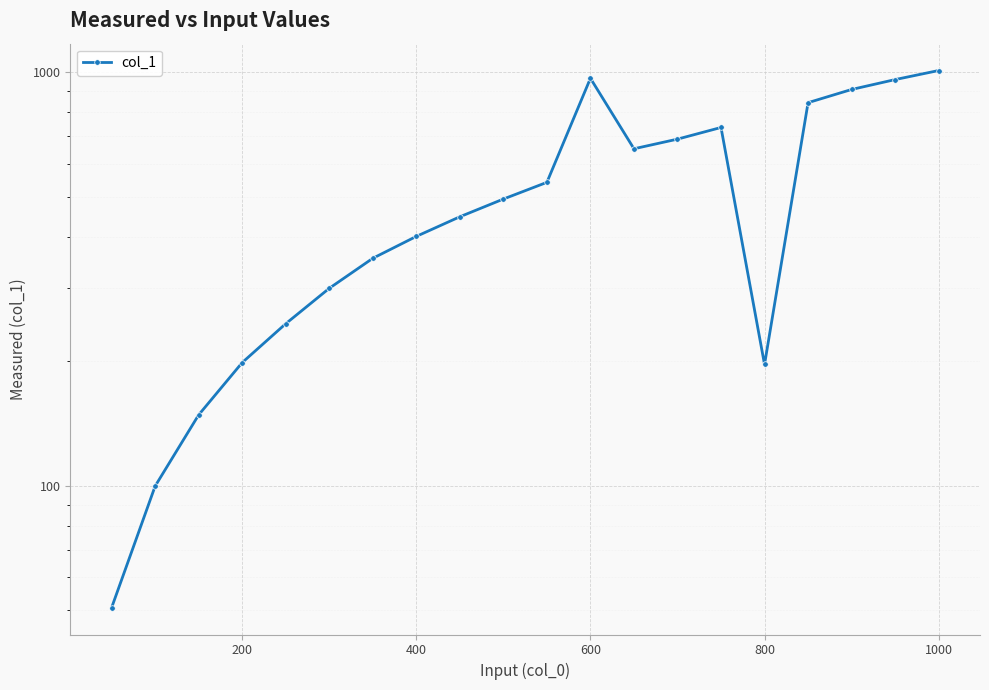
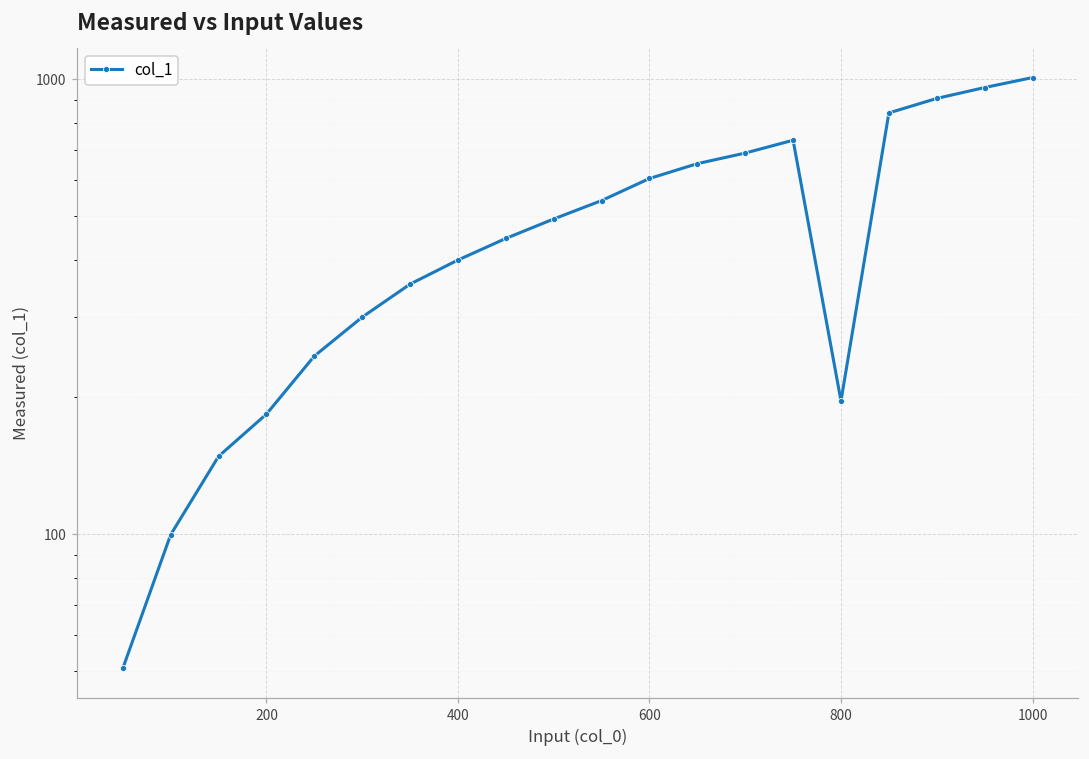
  {
-   "200": 200,
+   "200": 180,
    "400": 400,
-   "600": 970,
+   "600": 610,
    "800": 200,
    "1000": 1010
  }
